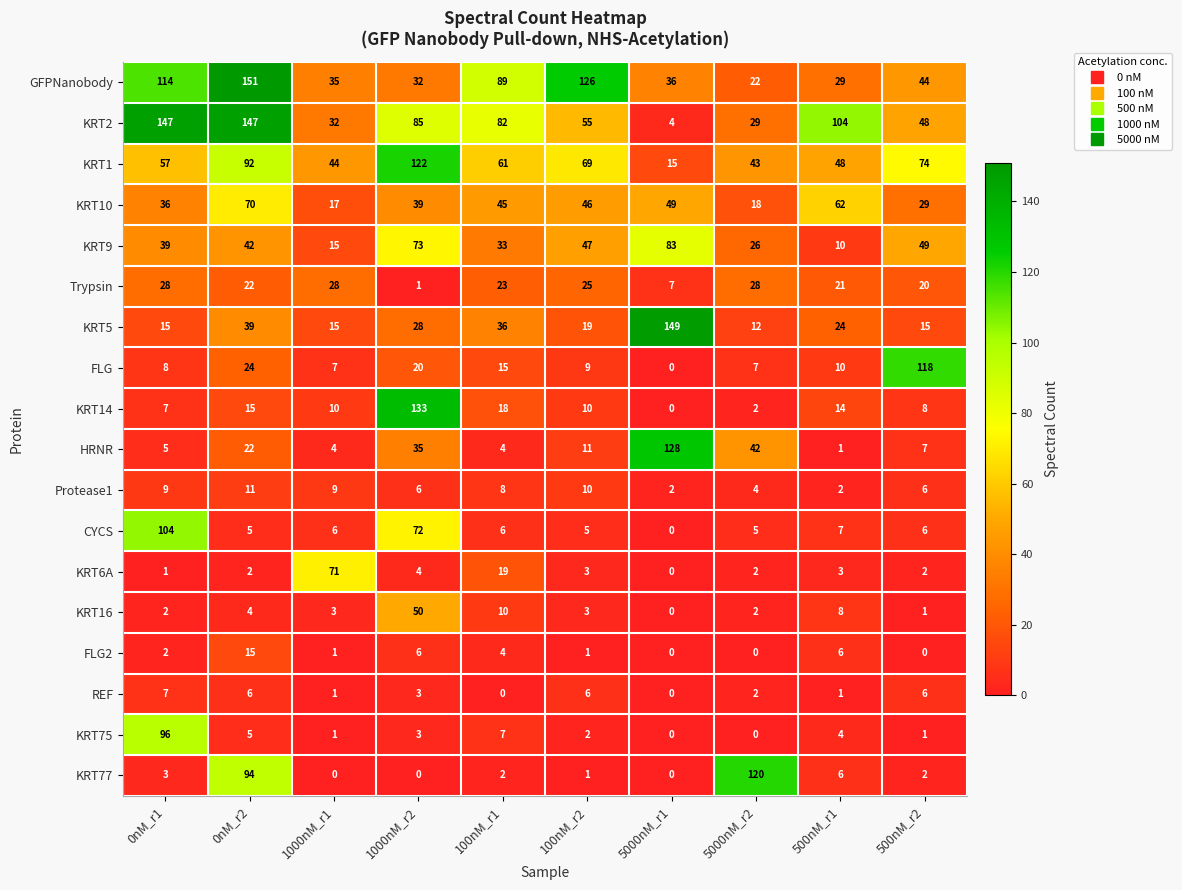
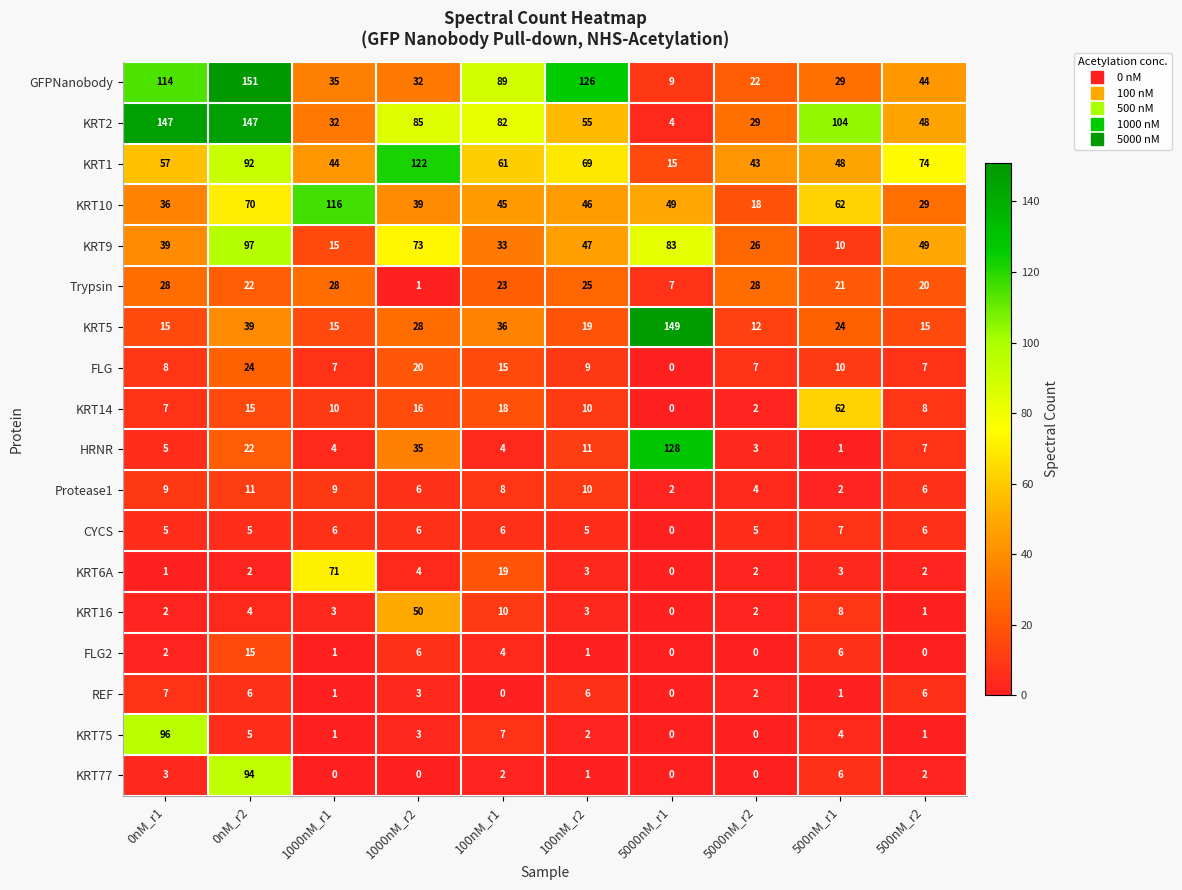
  {
    "GFPNanobody": {
      "0nM_r1": 114,
      "0nM_r2": 151,
      "1000nM_r1": 35,
      "1000nM_r2": 32,
      "100nM_r1": 89,
      "100nM_r2": 126,
-     "5000nM_r1": 36,
+     "5000nM_r1": 9,
      "5000nM_r2": 22,
      "500nM_r1": 29,
      "500nM_r2": 44
    },
    "KRT2": {
      "0nM_r1": 147,
      "0nM_r2": 147,
      "1000nM_r1": 32,
      "1000nM_r2": 85,
      "100nM_r1": 82,
      "100nM_r2": 55,
      "5000nM_r1": 4,
      "5000nM_r2": 29,
      "500nM_r1": 104,
      "500nM_r2": 48
    },
    "KRT1": {
      "0nM_r1": 57,
      "0nM_r2": 92,
      "1000nM_r1": 44,
      "1000nM_r2": 122,
      "100nM_r1": 61,
      "100nM_r2": 69,
      "5000nM_r1": 15,
      "5000nM_r2": 43,
      "500nM_r1": 48,
      "500nM_r2": 74
    },
    "KRT10": {
      "0nM_r1": 36,
      "0nM_r2": 70,
-     "1000nM_r1": 17,
+     "1000nM_r1": 116,
      "1000nM_r2": 39,
      "100nM_r1": 45,
      "100nM_r2": 46,
      "5000nM_r1": 49,
      "5000nM_r2": 18,
      "500nM_r1": 62,
      "500nM_r2": 29
    },
    "KRT9": {
      "0nM_r1": 39,
-     "0nM_r2": 42,
+     "0nM_r2": 97,
      "1000nM_r1": 15,
      "1000nM_r2": 73,
      "100nM_r1": 33,
      "100nM_r2": 47,
      "5000nM_r1": 83,
      "5000nM_r2": 26,
      "500nM_r1": 10,
      "500nM_r2": 49
    },
    "Trypsin": {
      "0nM_r1": 28,
      "0nM_r2": 22,
      "1000nM_r1": 28,
      "1000nM_r2": 1,
      "100nM_r1": 23,
      "100nM_r2": 25,
      "5000nM_r1": 7,
      "5000nM_r2": 28,
      "500nM_r1": 21,
      "500nM_r2": 20
    },
    "KRT5": {
      "0nM_r1": 15,
      "0nM_r2": 39,
      "1000nM_r1": 15,
      "1000nM_r2": 28,
      "100nM_r1": 36,
      "100nM_r2": 19,
      "5000nM_r1": 149,
      "5000nM_r2": 12,
      "500nM_r1": 24,
      "500nM_r2": 15
    },
    "FLG": {
      "0nM_r1": 8,
      "0nM_r2": 24,
      "1000nM_r1": 7,
      "1000nM_r2": 20,
      "100nM_r1": 15,
      "100nM_r2": 9,
      "5000nM_r1": 0,
      "5000nM_r2": 7,
      "500nM_r1": 10,
-     "500nM_r2": 118
+     "500nM_r2": 7
    },
    "KRT14": {
      "0nM_r1": 7,
      "0nM_r2": 15,
      "1000nM_r1": 10,
-     "1000nM_r2": 133,
+     "1000nM_r2": 16,
      "100nM_r1": 18,
      "100nM_r2": 10,
      "5000nM_r1": 0,
      "5000nM_r2": 2,
-     "500nM_r1": 14,
+     "500nM_r1": 62,
      "500nM_r2": 8
    },
    "HRNR": {
      "0nM_r1": 5,
      "0nM_r2": 22,
      "1000nM_r1": 4,
      "1000nM_r2": 35,
      "100nM_r1": 4,
      "100nM_r2": 11,
      "5000nM_r1": 128,
-     "5000nM_r2": 42,
+     "5000nM_r2": 3,
      "500nM_r1": 1,
      "500nM_r2": 7
    },
    "Protease1": {
      "0nM_r1": 9,
      "0nM_r2": 11,
      "1000nM_r1": 9,
      "1000nM_r2": 6,
      "100nM_r1": 8,
      "100nM_r2": 10,
      "5000nM_r1": 2,
      "5000nM_r2": 4,
      "500nM_r1": 2,
      "500nM_r2": 6
    },
    "CYCS": {
-     "0nM_r1": 104,
+     "0nM_r1": 5,
      "0nM_r2": 5,
      "1000nM_r1": 6,
-     "1000nM_r2": 72,
+     "1000nM_r2": 6,
      "100nM_r1": 6,
      "100nM_r2": 5,
      "5000nM_r1": 0,
      "5000nM_r2": 5,
      "500nM_r1": 7,
      "500nM_r2": 6
    },
    "KRT6A": {
      "0nM_r1": 1,
      "0nM_r2": 2,
      "1000nM_r1": 71,
      "1000nM_r2": 4,
      "100nM_r1": 19,
      "100nM_r2": 3,
      "5000nM_r1": 0,
      "5000nM_r2": 2,
      "500nM_r1": 3,
      "500nM_r2": 2
    },
    "KRT16": {
      "0nM_r1": 2,
      "0nM_r2": 4,
      "1000nM_r1": 3,
      "1000nM_r2": 50,
      "100nM_r1": 10,
      "100nM_r2": 3,
      "5000nM_r1": 0,
      "5000nM_r2": 2,
      "500nM_r1": 8,
      "500nM_r2": 1
    },
    "FLG2": {
      "0nM_r1": 2,
      "0nM_r2": 15,
      "1000nM_r1": 1,
      "1000nM_r2": 6,
      "100nM_r1": 4,
      "100nM_r2": 1,
      "5000nM_r1": 0,
      "5000nM_r2": 0,
      "500nM_r1": 6,
      "500nM_r2": 0
    },
    "REF": {
      "0nM_r1": 7,
      "0nM_r2": 6,
      "1000nM_r1": 1,
      "1000nM_r2": 3,
      "100nM_r1": 0,
      "100nM_r2": 6,
      "5000nM_r1": 0,
      "5000nM_r2": 2,
      "500nM_r1": 1,
      "500nM_r2": 6
    },
    "KRT75": {
      "0nM_r1": 96,
      "0nM_r2": 5,
      "1000nM_r1": 1,
      "1000nM_r2": 3,
      "100nM_r1": 7,
      "100nM_r2": 2,
      "5000nM_r1": 0,
      "5000nM_r2": 0,
      "500nM_r1": 4,
      "500nM_r2": 1
    },
    "KRT77": {
      "0nM_r1": 3,
      "0nM_r2": 94,
      "1000nM_r1": 0,
      "1000nM_r2": 0,
      "100nM_r1": 2,
      "100nM_r2": 1,
      "5000nM_r1": 0,
-     "5000nM_r2": 120,
+     "5000nM_r2": 0,
      "500nM_r1": 6,
      "500nM_r2": 2
    }
  }
